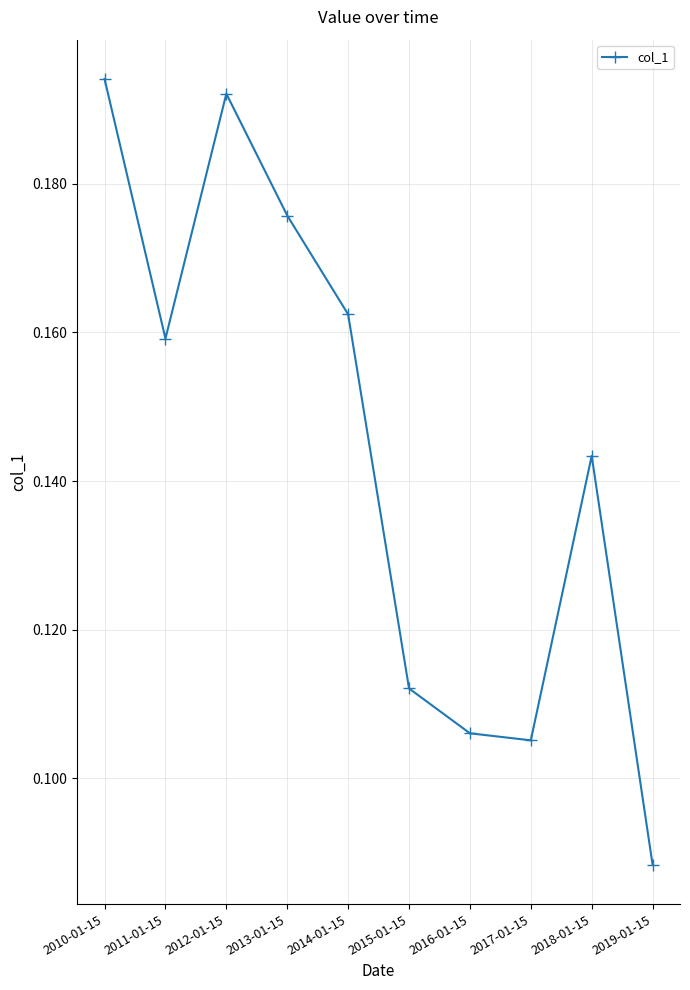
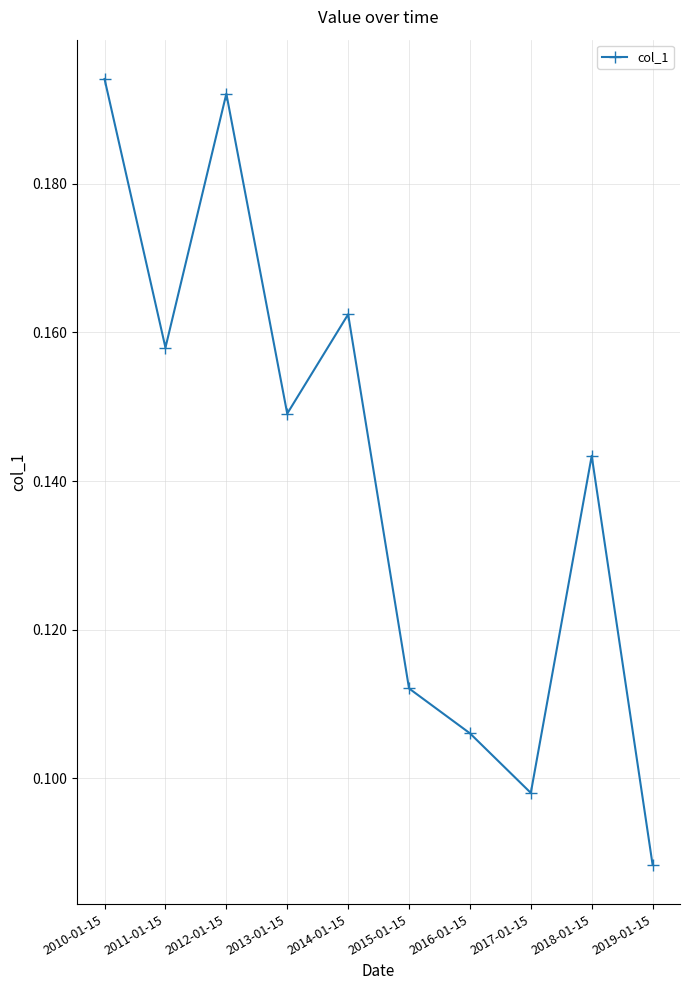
  {
    "2010-01-15": 0.194,
-   "2011-01-15": 0.159,
+   "2011-01-15": 0.158,
    "2012-01-15": 0.192,
-   "2013-01-15": 0.176,
+   "2013-01-15": 0.149,
    "2014-01-15": 0.162,
    "2015-01-15": 0.112,
    "2016-01-15": 0.106,
-   "2017-01-15": 0.105,
+   "2017-01-15": 0.098,
    "2018-01-15": 0.143,
    "2019-01-15": 0.088
  }
